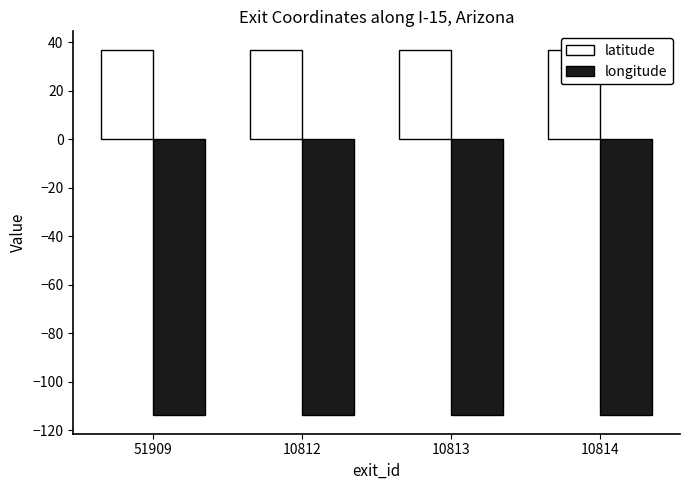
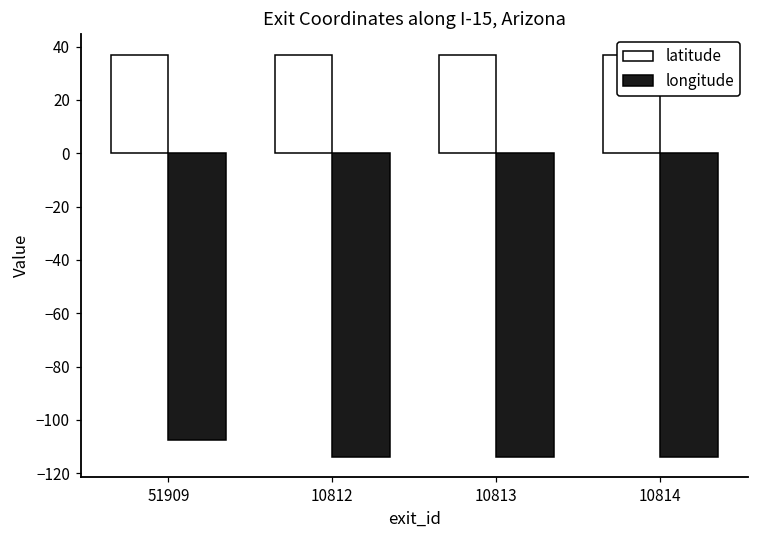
  {
    "latitude": {
      "51909": 37,
      "10812": 37,
      "10813": 37
    },
    "longitude": {
-     "51909": -114,
+     "51909": -107,
      "10812": -114,
      "10813": -114,
      "10814": -114
    }
  }
